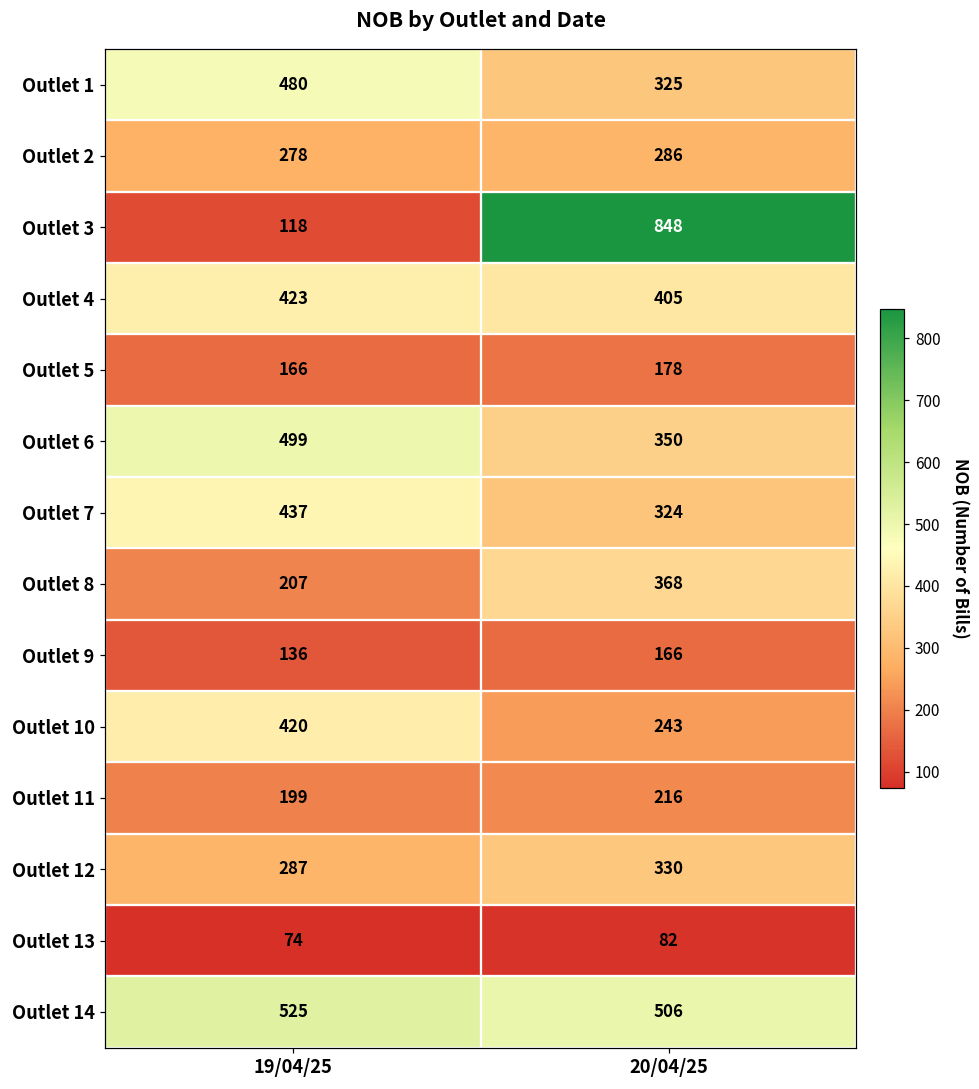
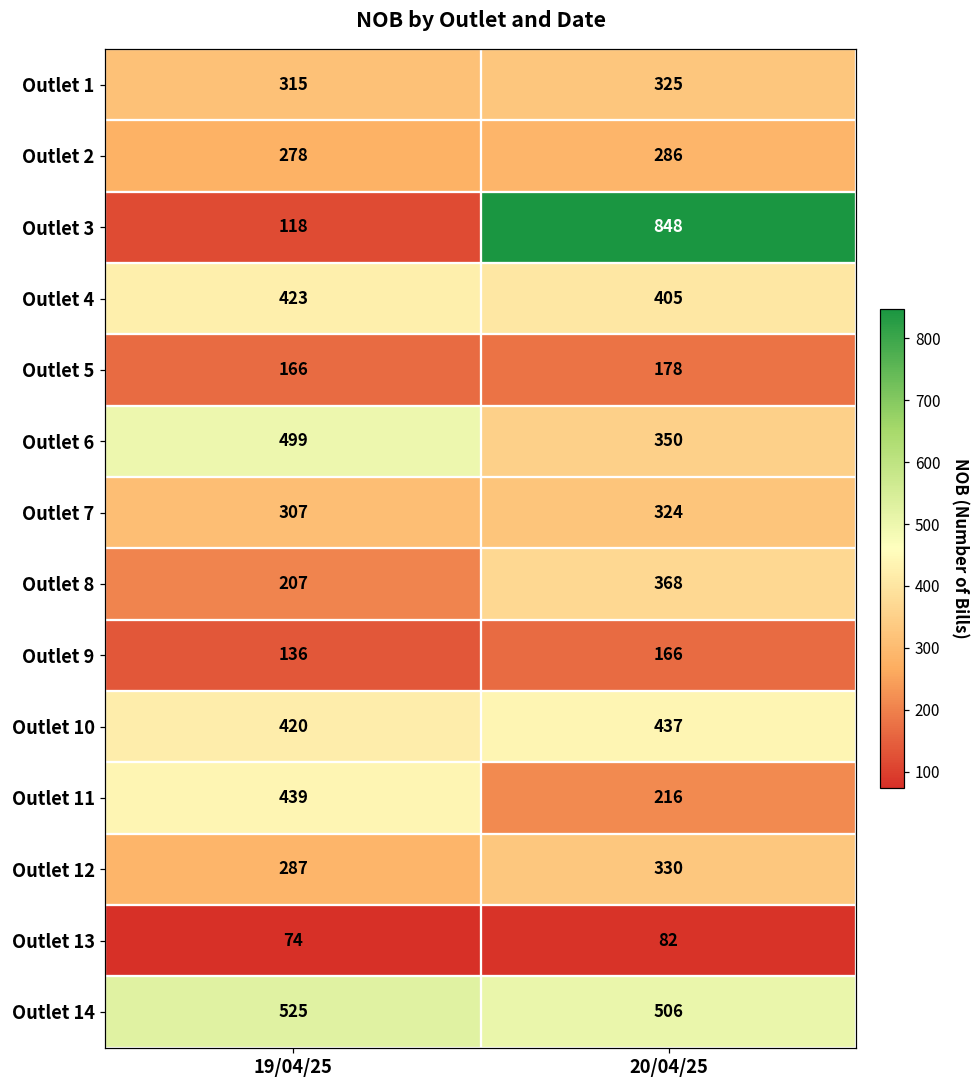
  {
    "Outlet 1": {
-     "19/04/25": 480,
+     "19/04/25": 315,
      "20/04/25": 325
    },
    "Outlet 2": {
      "19/04/25": 278,
      "20/04/25": 286
    },
    "Outlet 3": {
      "19/04/25": 118,
      "20/04/25": 848
    },
    "Outlet 4": {
      "19/04/25": 423,
      "20/04/25": 405
    },
    "Outlet 5": {
      "19/04/25": 166,
      "20/04/25": 178
    },
    "Outlet 6": {
      "19/04/25": 499,
      "20/04/25": 350
    },
    "Outlet 7": {
-     "19/04/25": 437,
+     "19/04/25": 307,
      "20/04/25": 324
    },
    "Outlet 8": {
      "19/04/25": 207,
      "20/04/25": 368
    },
    "Outlet 9": {
      "19/04/25": 136,
      "20/04/25": 166
    },
    "Outlet 10": {
      "19/04/25": 420,
-     "20/04/25": 243
+     "20/04/25": 437
    },
    "Outlet 11": {
-     "19/04/25": 199,
+     "19/04/25": 439,
      "20/04/25": 216
    },
    "Outlet 12": {
      "19/04/25": 287,
      "20/04/25": 330
    },
    "Outlet 13": {
      "19/04/25": 74,
      "20/04/25": 82
    },
    "Outlet 14": {
      "19/04/25": 525,
      "20/04/25": 506
    }
  }
